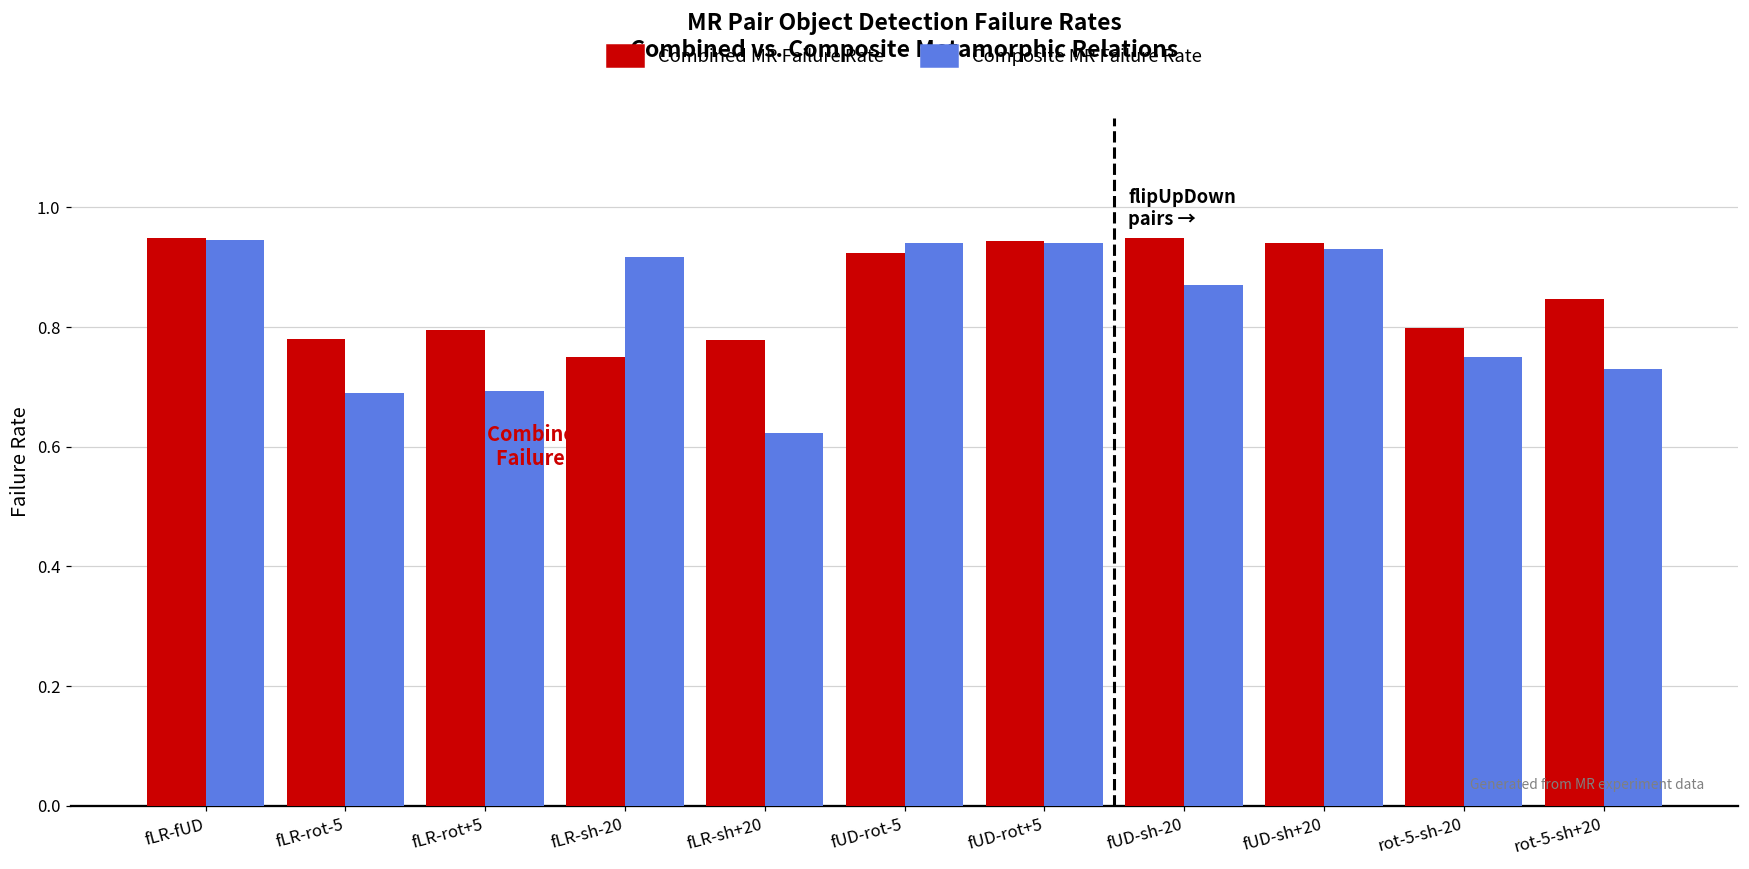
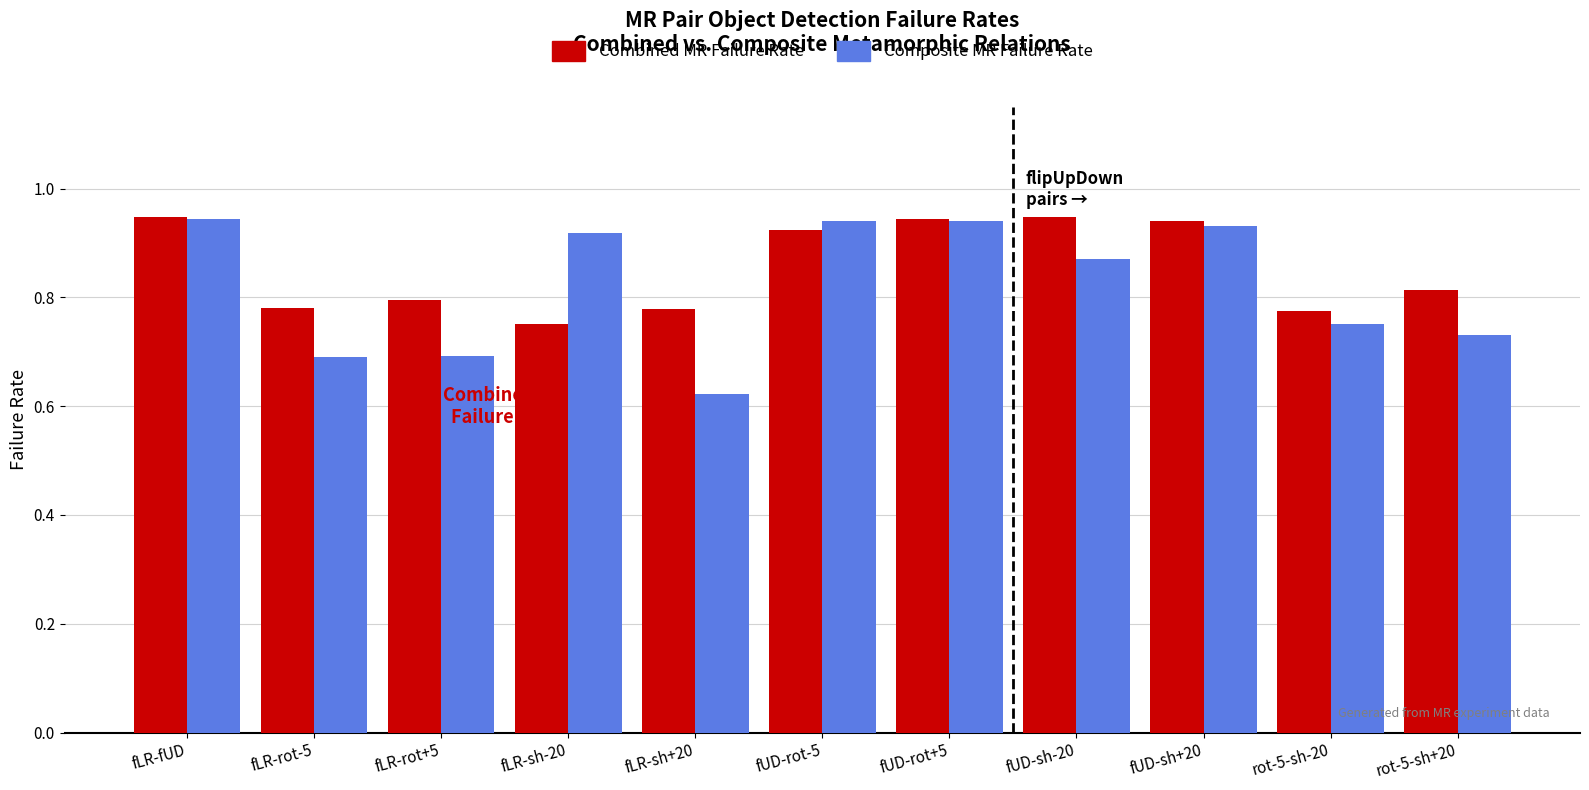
  {
    "Combined MR Failure Rate": {
      "fLR-fUD": 0.95,
      "fLR-rot-5": 0.78,
      "fLR-rot+5": 0.79,
      "fLR-sh-20": 0.75,
      "fLR-sh+20": 0.78,
      "fUD-rot-5": 0.92,
      "fUD-rot+5": 0.94,
      "fUD-sh-20": 0.95,
      "fUD-sh+20": 0.94,
-     "rot-5-sh-20": 0.80,
-     "rot-5-sh+20": 0.85
+     "rot-5-sh-20": 0.78,
+     "rot-5-sh+20": 0.81
    },
    "Composite MR Failure Rate": {
      "fLR-fUD": 0.94,
      "fLR-rot-5": 0.69,
      "fLR-rot+5": 0.69,
      "fLR-sh-20": 0.92,
      "fLR-sh+20": 0.62,
      "fUD-rot-5": 0.94,
      "fUD-rot+5": 0.94,
      "fUD-sh-20": 0.87,
      "fUD-sh+20": 0.93,
      "rot-5-sh-20": 0.75,
      "rot-5-sh+20": 0.73
    }
  }
